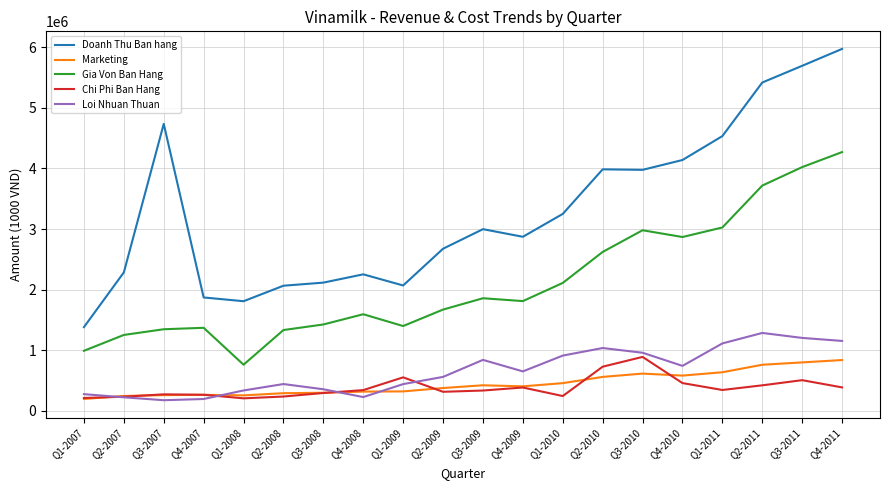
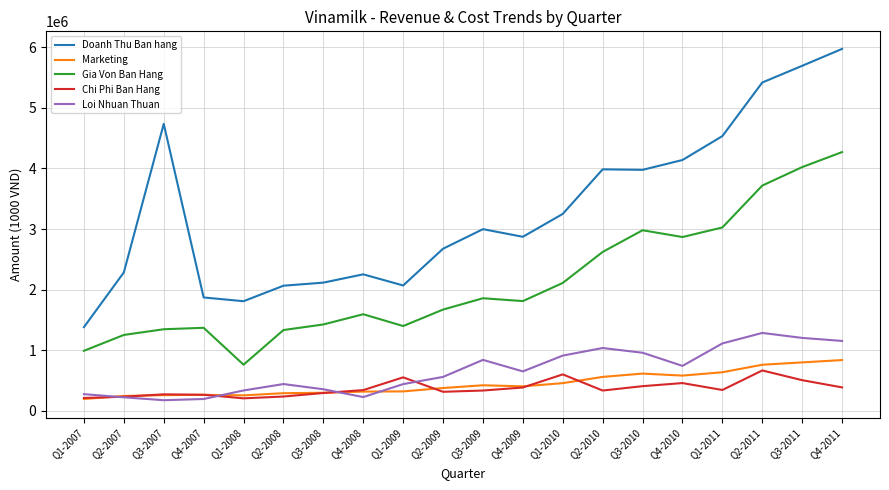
  {
    "Doanh Thu Ban hang": {
      "Q1-2007": 1400000,
      "Q2-2007": 2300000,
      "Q3-2007": 4700000,
      "Q4-2007": 1900000,
      "Q1-2008": 1800000,
      "Q2-2008": 2100000,
      "Q3-2008": 2100000,
      "Q4-2008": 2300000,
      "Q1-2009": 2100000,
      "Q2-2009": 2700000,
      "Q3-2009": 3000000,
      "Q4-2009": 2900000,
      "Q1-2010": 3300000,
      "Q2-2010": 4000000,
      "Q3-2010": 4000000,
      "Q4-2010": 4100000,
      "Q1-2011": 4500000,
      "Q2-2011": 5400000,
      "Q3-2011": 5700000,
      "Q4-2011": 6000000
    },
    "Marketing": {
      "Q1-2008": 300000,
      "Q2-2008": 300000,
      "Q1-2009": 300000,
      "Q2-2009": 400000,
      "Q3-2009": 400000,
      "Q1-2010": 500000,
      "Q2-2010": 600000,
      "Q3-2010": 600000,
      "Q4-2010": 600000,
      "Q1-2011": 600000,
      "Q2-2011": 800000,
      "Q3-2011": 800000,
      "Q4-2011": 800000
    },
    "Gia Von Ban Hang": {
      "Q1-2007": 1000000,
      "Q2-2007": 1300000,
      "Q3-2007": 1300000,
      "Q4-2007": 1400000,
      "Q1-2008": 800000,
      "Q2-2008": 1300000,
      "Q3-2008": 1400000,
      "Q4-2008": 1600000,
      "Q1-2009": 1400000,
      "Q2-2009": 1700000,
      "Q3-2009": 1900000,
      "Q4-2009": 1800000,
      "Q1-2010": 2100000,
      "Q2-2010": 2600000,
      "Q3-2010": 3000000,
      "Q4-2010": 2900000,
      "Q1-2011": 3000000,
      "Q2-2011": 3700000,
      "Q3-2011": 4000000,
      "Q4-2011": 4300000
    },
    "Chi Phi Ban Hang": {
      "Q1-2008": 200000,
      "Q2-2008": 200000,
      "Q1-2009": 600000,
      "Q2-2009": 300000,
      "Q3-2009": 300000,
-     "Q1-2010": 200000,
-     "Q2-2010": 700000,
-     "Q3-2010": 900000,
+     "Q1-2010": 600000,
+     "Q2-2010": 300000,
+     "Q3-2010": 400000,
      "Q4-2010": 500000,
      "Q1-2011": 300000,
-     "Q2-2011": 400000,
+     "Q2-2011": 700000,
      "Q3-2011": 500000,
      "Q4-2011": 400000
    },
    "Loi Nhuan Thuan": {
      "Q1-2007": 300000,
      "Q3-2007": 200000,
      "Q4-2007": 200000,
      "Q1-2008": 300000,
      "Q2-2008": 400000,
      "Q3-2008": 400000,
      "Q4-2008": 200000,
      "Q1-2009": 400000,
      "Q2-2009": 600000,
      "Q3-2009": 800000,
      "Q4-2009": 600000,
      "Q1-2010": 900000,
      "Q2-2010": 1000000,
      "Q3-2010": 1000000,
      "Q4-2010": 700000,
      "Q1-2011": 1100000,
      "Q2-2011": 1300000,
      "Q3-2011": 1200000,
      "Q4-2011": 1200000
    }
  }
